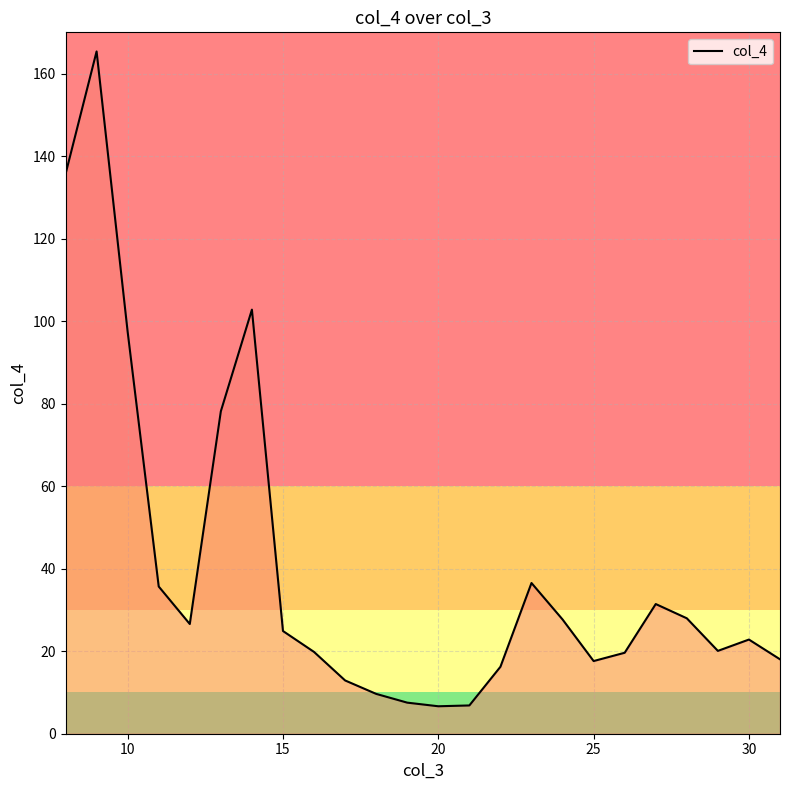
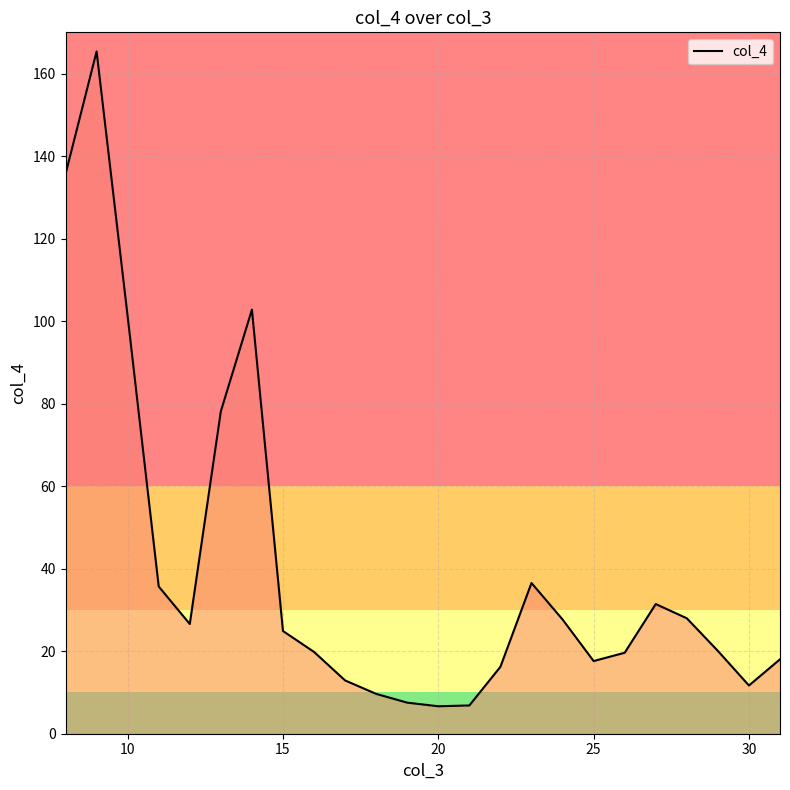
  {
-   "10": 97,
+   "10": 101,
    "15": 25,
    "20": 7,
    "25": 18,
-   "30": 23
+   "30": 12
  }
